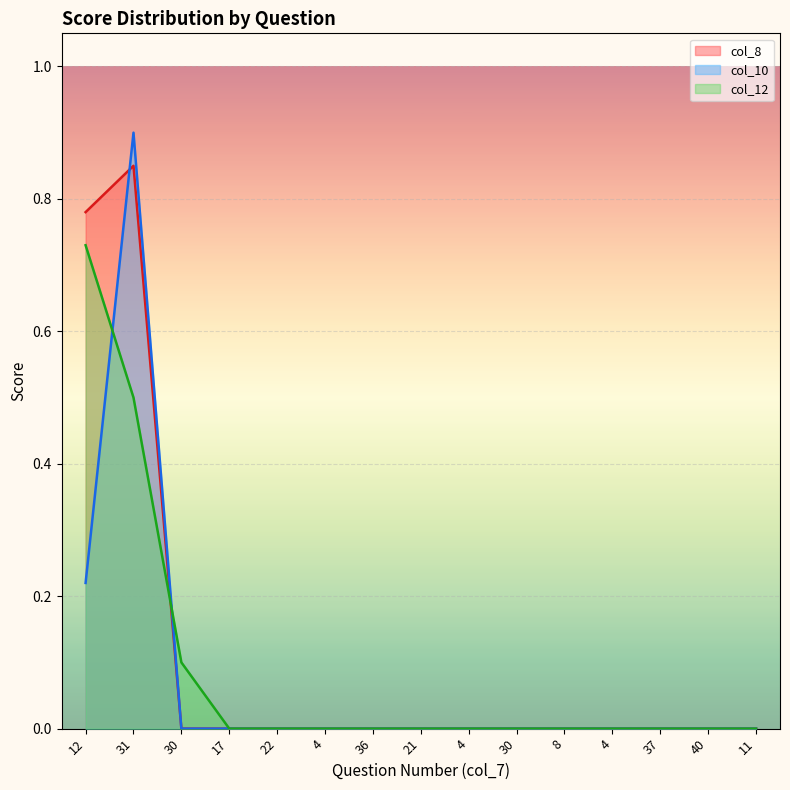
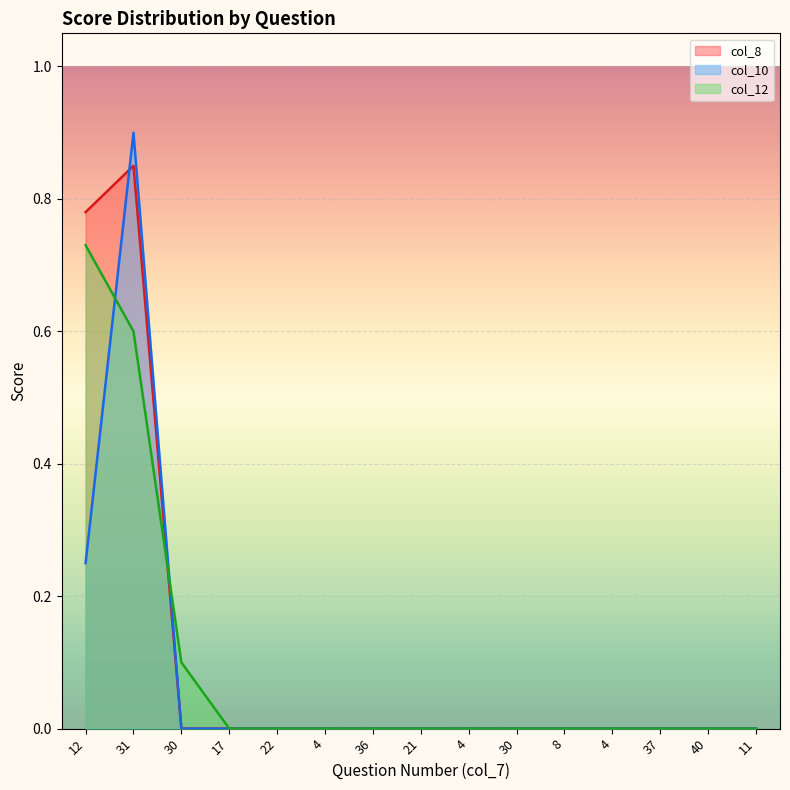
  {
    "col_8": {
      "12": 0.78,
      "31": 0.85
    },
    "col_10": {
-     "12": 0.22,
+     "12": 0.25,
      "31": 0.90
    },
    "col_12": {
      "12": 0.73,
-     "31": 0.5
+     "31": 0.6
    }
  }
